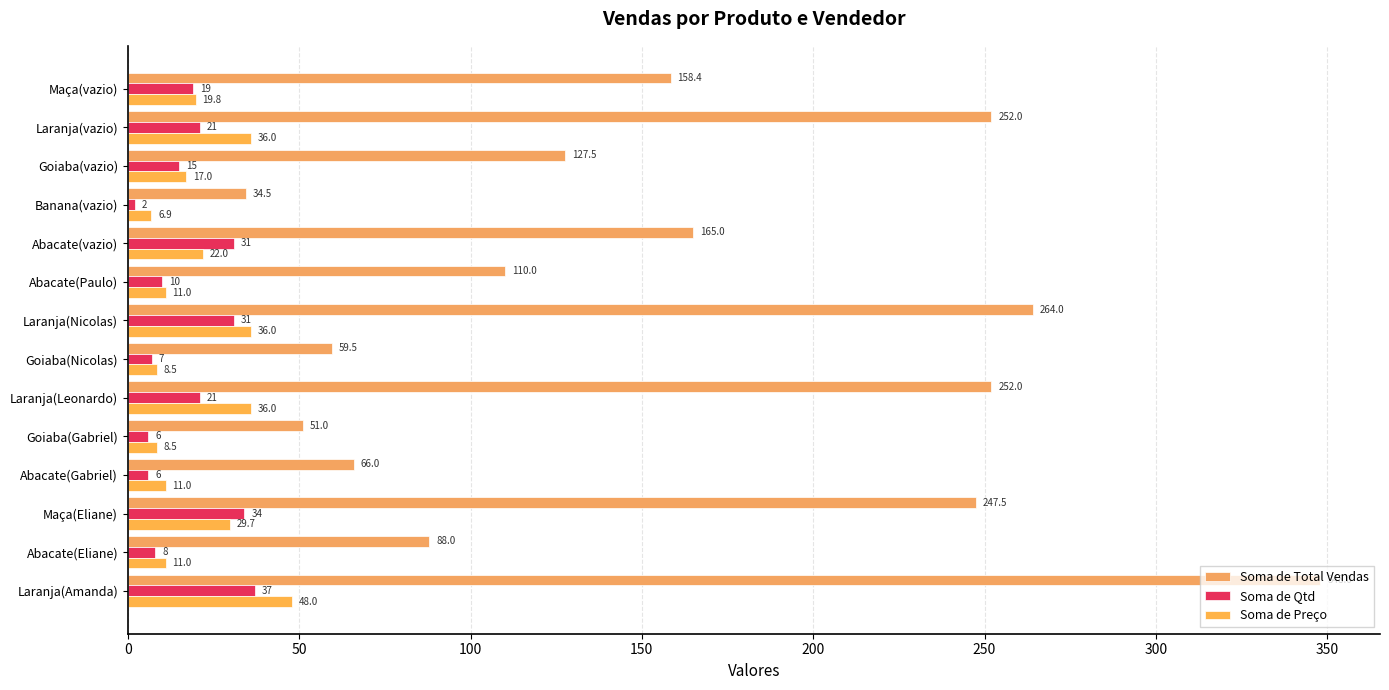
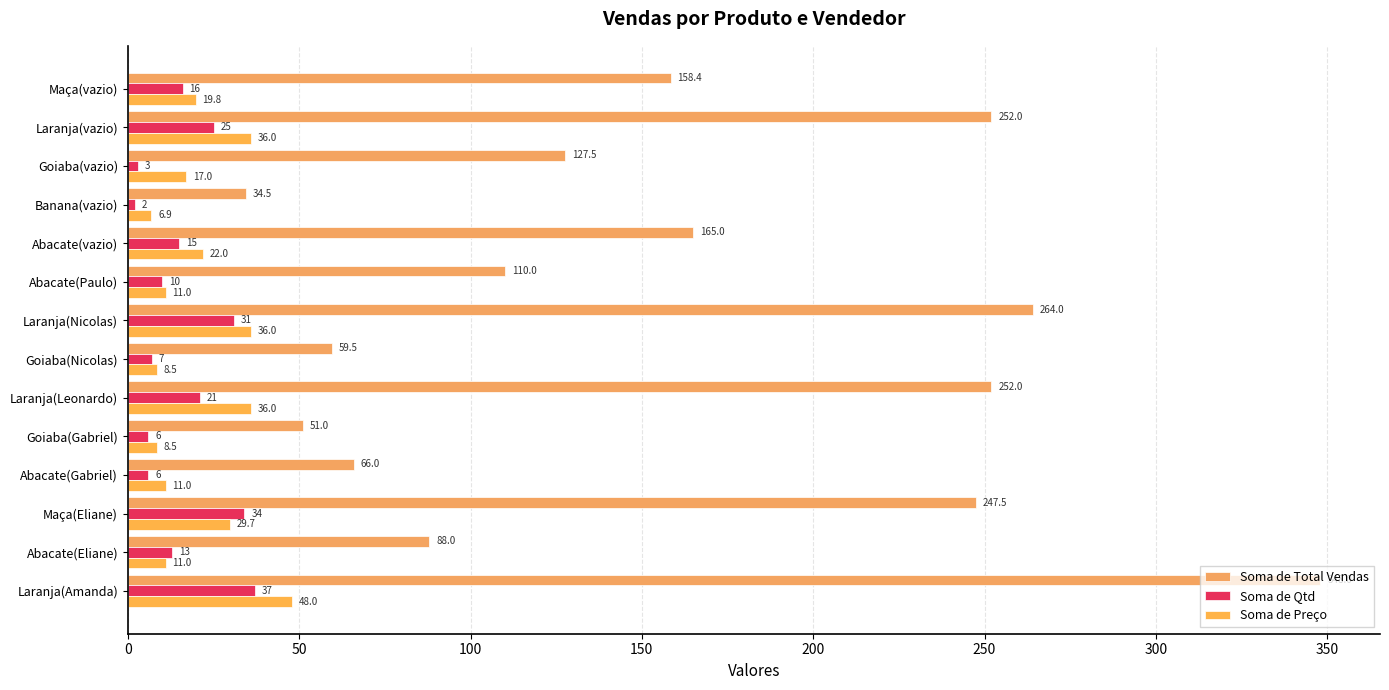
  {
    "Soma de Qtd": {
-     "Maça(vazio)": 19,
-     "Laranja(vazio)": 21,
-     "Goiaba(vazio)": 15,
+     "Maça(vazio)": 16,
+     "Laranja(vazio)": 25,
+     "Goiaba(vazio)": 3,
      "Banana(vazio)": 2,
-     "Abacate(vazio)": 31,
+     "Abacate(vazio)": 15,
      "Abacate(Paulo)": 10,
      "Laranja(Nicolas)": 31,
      "Goiaba(Nicolas)": 7,
      "Laranja(Leonardo)": 21,
      "Goiaba(Gabriel)": 6,
      "Abacate(Gabriel)": 6,
      "Maça(Eliane)": 34,
-     "Abacate(Eliane)": 8,
+     "Abacate(Eliane)": 13,
      "Laranja(Amanda)": 37
    }
  }
